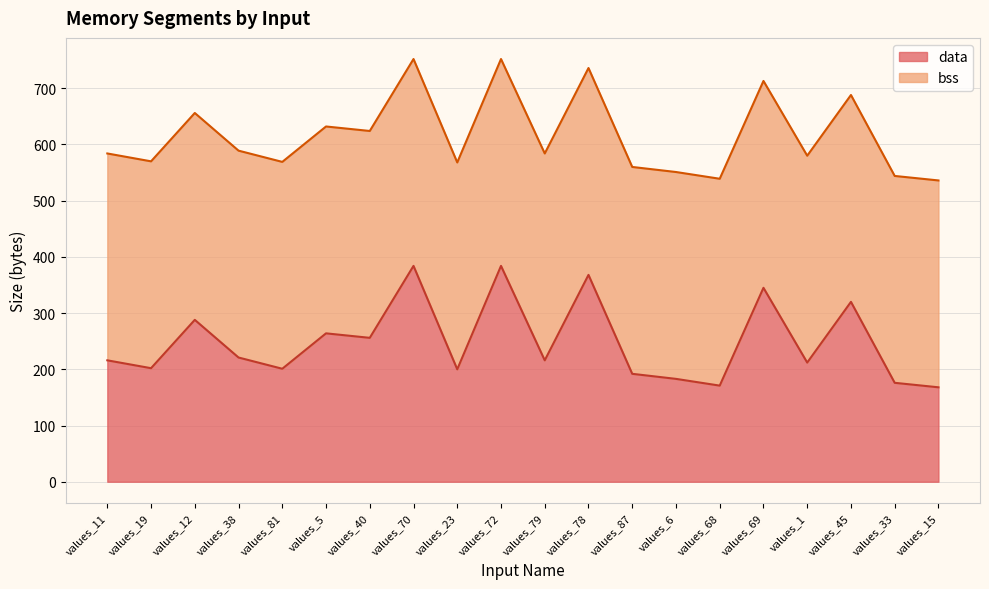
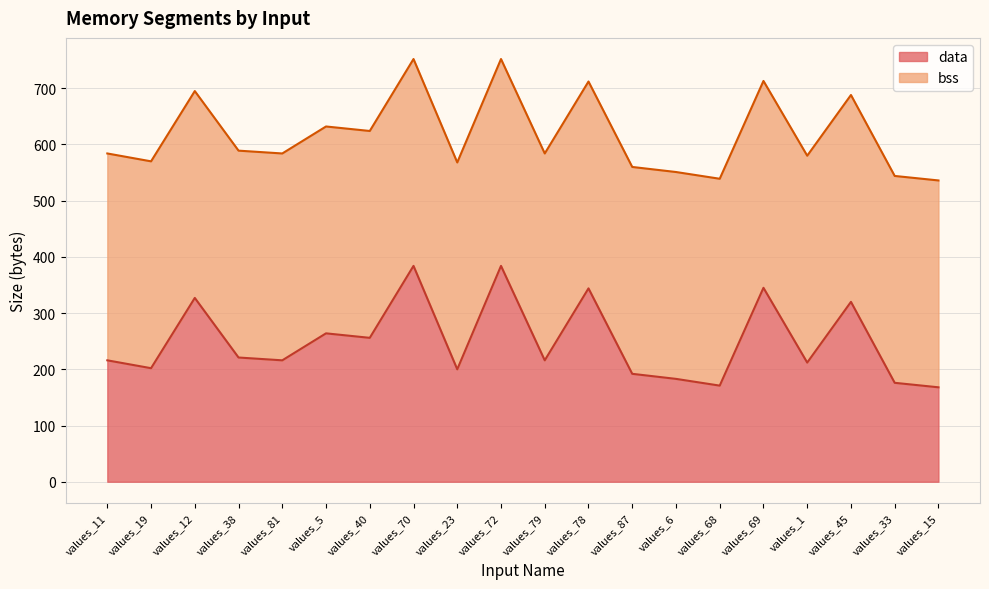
  {
    "data": {
      "values_11": 220,
      "values_19": 200,
-     "values_12": 290,
+     "values_12": 330,
      "values_38": 220,
-     "values_81": 200,
+     "values_81": 220,
      "values_5": 260,
      "values_40": 260,
      "values_70": 380,
      "values_23": 200,
      "values_72": 380,
      "values_79": 220,
-     "values_78": 370,
+     "values_78": 340,
      "values_87": 190,
      "values_6": 180,
      "values_68": 170,
      "values_69": 350,
      "values_1": 210,
      "values_45": 320,
      "values_33": 180,
      "values_15": 170
    },
    "bss": {
      "values_11": 370,
      "values_19": 370,
      "values_12": 370,
      "values_38": 370,
      "values_81": 370,
      "values_5": 370,
      "values_40": 370,
      "values_70": 370,
      "values_23": 370,
      "values_72": 370,
      "values_79": 370,
      "values_78": 370,
      "values_87": 370,
      "values_6": 370,
      "values_68": 370,
      "values_69": 370,
      "values_1": 370,
      "values_45": 370,
      "values_33": 370,
      "values_15": 370
    }
  }
